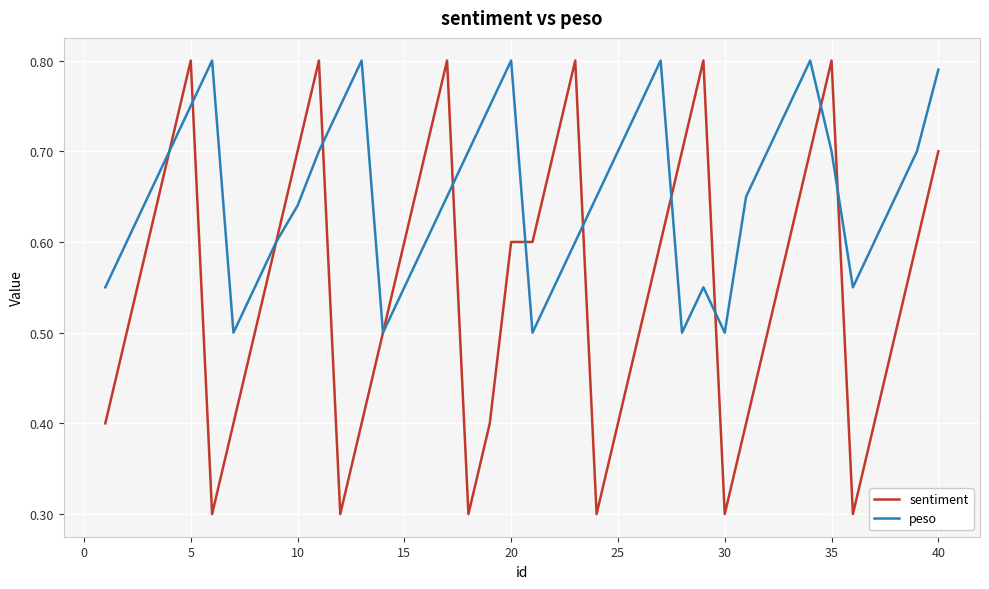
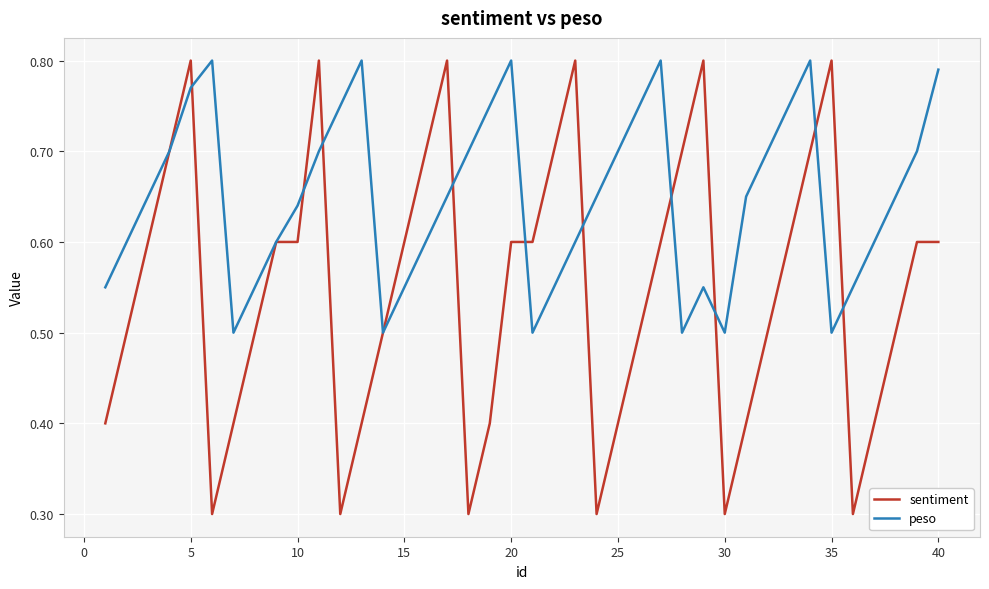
  {
    "sentiment": {
      "5": 0.8,
-     "10": 0.7,
+     "10": 0.6,
      "15": 0.6,
      "20": 0.6,
      "25": 0.4,
      "30": 0.3,
      "35": 0.8,
-     "40": 0.7
+     "40": 0.6
    },
    "peso": {
-     "5": 0.75,
+     "5": 0.77,
      "10": 0.64,
      "15": 0.55,
      "20": 0.80,
      "25": 0.70,
      "30": 0.50,
-     "35": 0.7,
+     "35": 0.5,
      "40": 0.79
    }
  }
